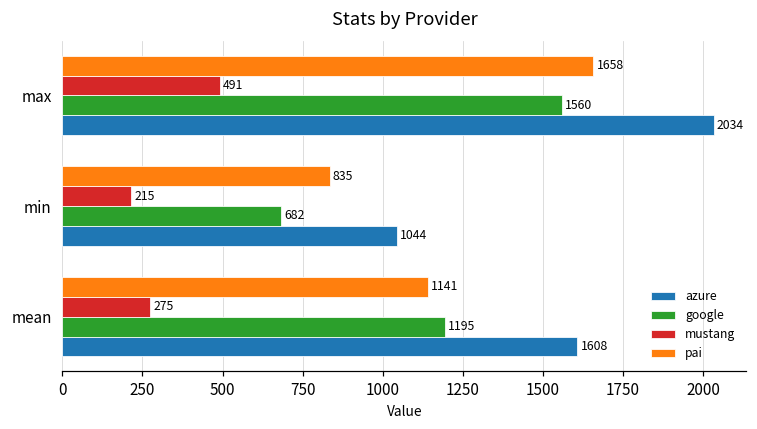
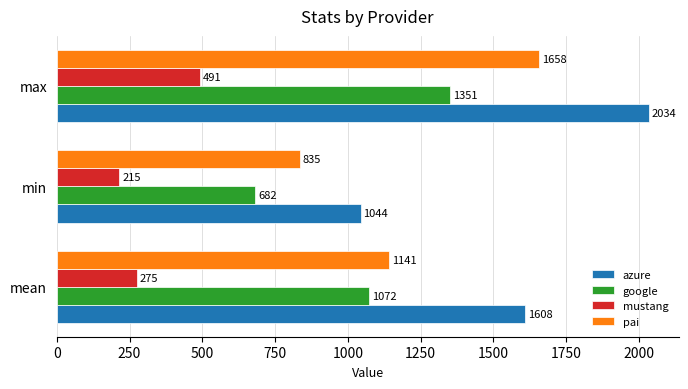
  {
    "azure": {
      "max": 2034,
      "min": 1044,
      "mean": 1608
    },
    "google": {
-     "max": 1560,
+     "max": 1351,
      "min": 682,
-     "mean": 1195
+     "mean": 1072
    },
    "mustang": {
      "max": 491,
      "min": 215,
      "mean": 275
    },
    "pai": {
      "max": 1658,
      "min": 835,
      "mean": 1141
    }
  }
